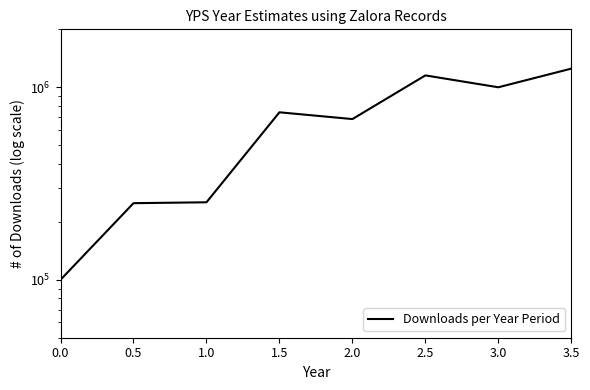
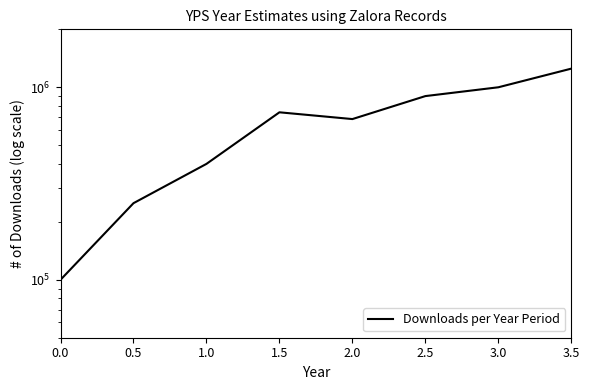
  {
    "0.0": 100000,
    "0.5": 250000,
-   "1.0": 250000,
+   "1.0": 400000,
    "1.5": 740000,
    "2.0": 680000,
-   "2.5": 1200000,
+   "2.5": 900000,
    "3.0": 1000000,
    "3.5": 1300000
  }
